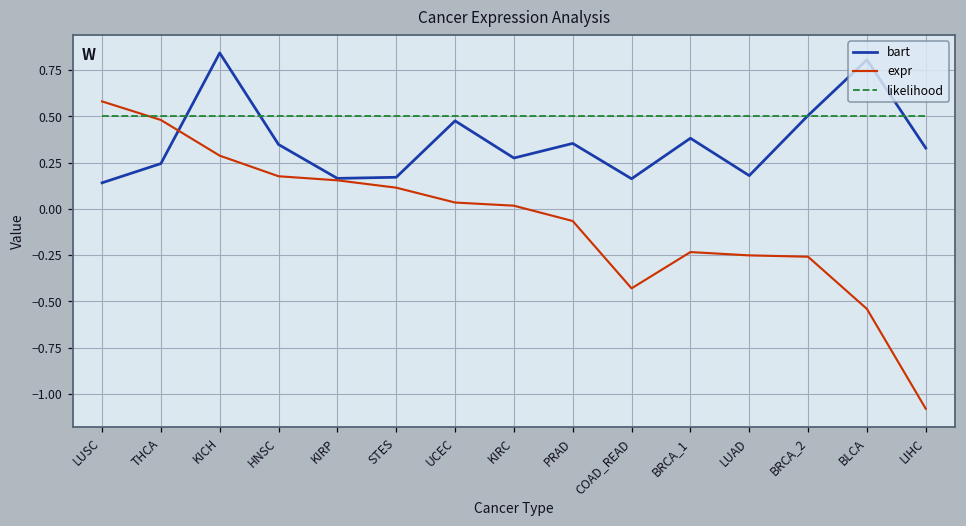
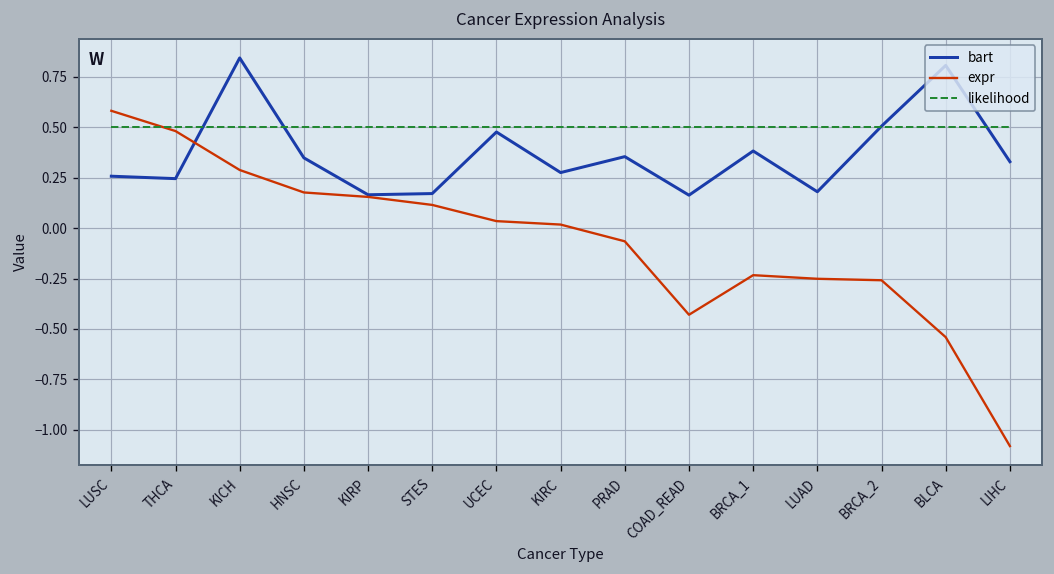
  {
    "bart": {
-     "LUSC": 0.14,
+     "LUSC": 0.26,
      "THCA": 0.25,
      "KICH": 0.84,
      "HNSC": 0.35,
      "STES": 0.17,
      "UCEC": 0.48,
      "KIRC": 0.28,
      "PRAD": 0.35,
      "COAD_READ": 0.16,
      "BRCA_1": 0.38,
      "LUAD": 0.18,
      "LIHC": 0.33
    },
    "expr": {
      "LUSC": 0.58,
      "THCA": 0.48,
      "KICH": 0.29,
      "HNSC": 0.18,
      "STES": 0.11,
      "UCEC": 0.03,
      "KIRC": 0.02,
      "PRAD": -0.07,
      "COAD_READ": -0.43,
      "BRCA_1": -0.23,
      "LUAD": -0.25,
      "BRCA_2": -0.26,
      "BLCA": -0.54,
      "LIHC": -1.08
    },
    "likelihood": {
      "LUSC": 0.50,
      "THCA": 0.50,
      "KICH": 0.50,
      "HNSC": 0.50,
      "KIRP": 0.50,
      "STES": 0.50,
      "UCEC": 0.50,
      "KIRC": 0.50,
      "PRAD": 0.50,
      "COAD_READ": 0.50,
      "BRCA_1": 0.50,
      "LUAD": 0.50,
      "BLCA": 0.50,
      "LIHC": 0.50
    }
  }
